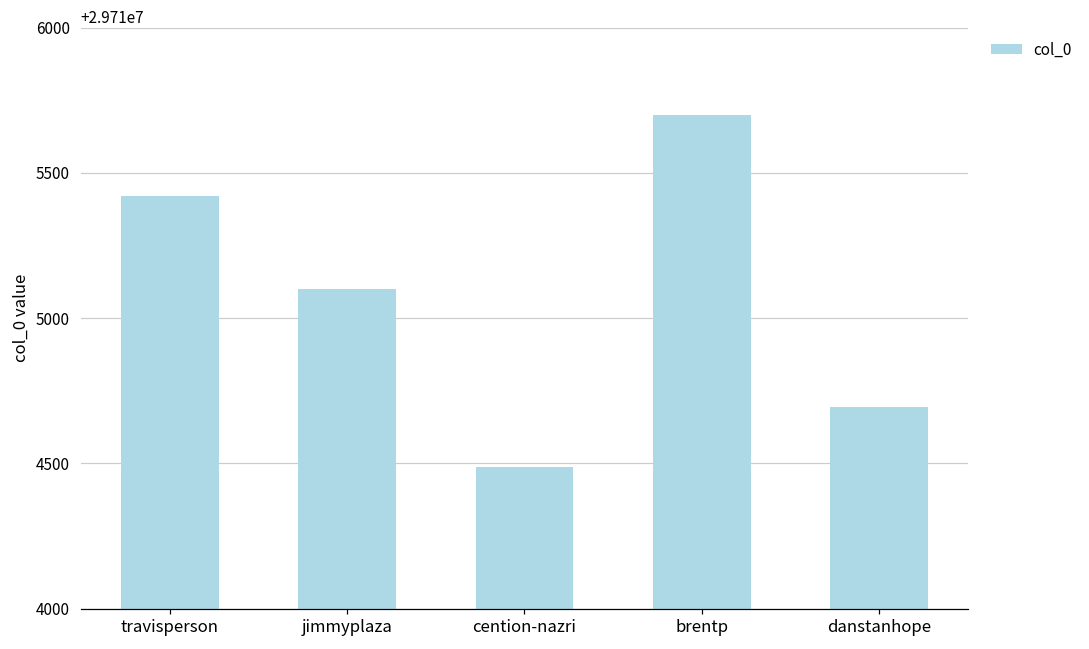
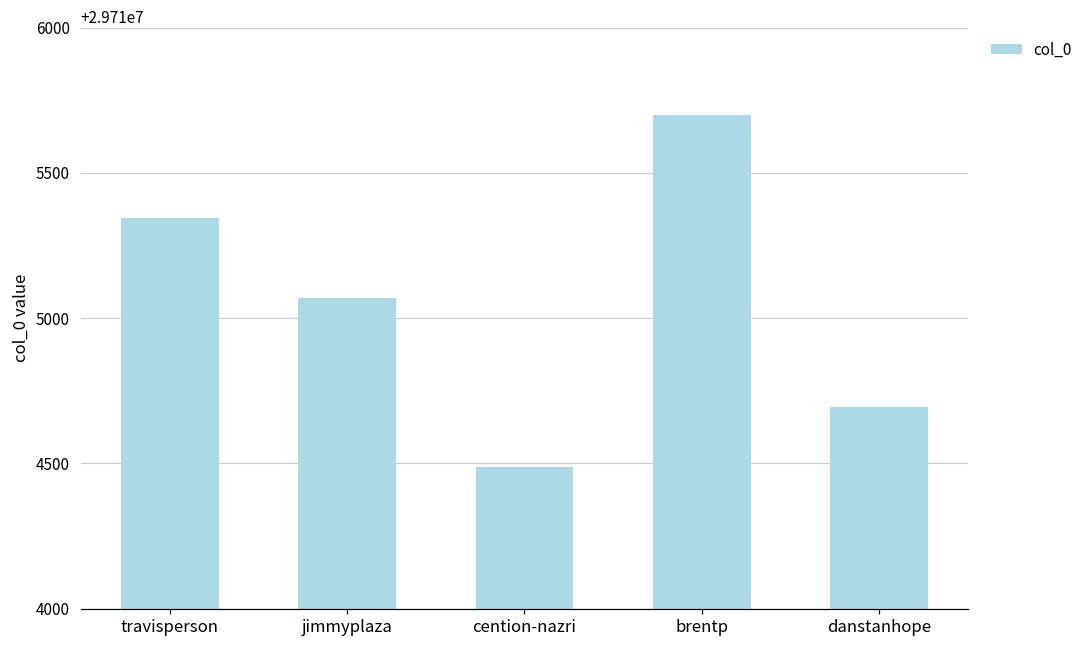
  {
-   "travisperson": 29715420,
-   "jimmyplaza": 29715100,
+   "travisperson": 29715350,
+   "jimmyplaza": 29715070,
    "cention-nazri": 29714490,
    "brentp": 29715700,
    "danstanhope": 29714690
  }
